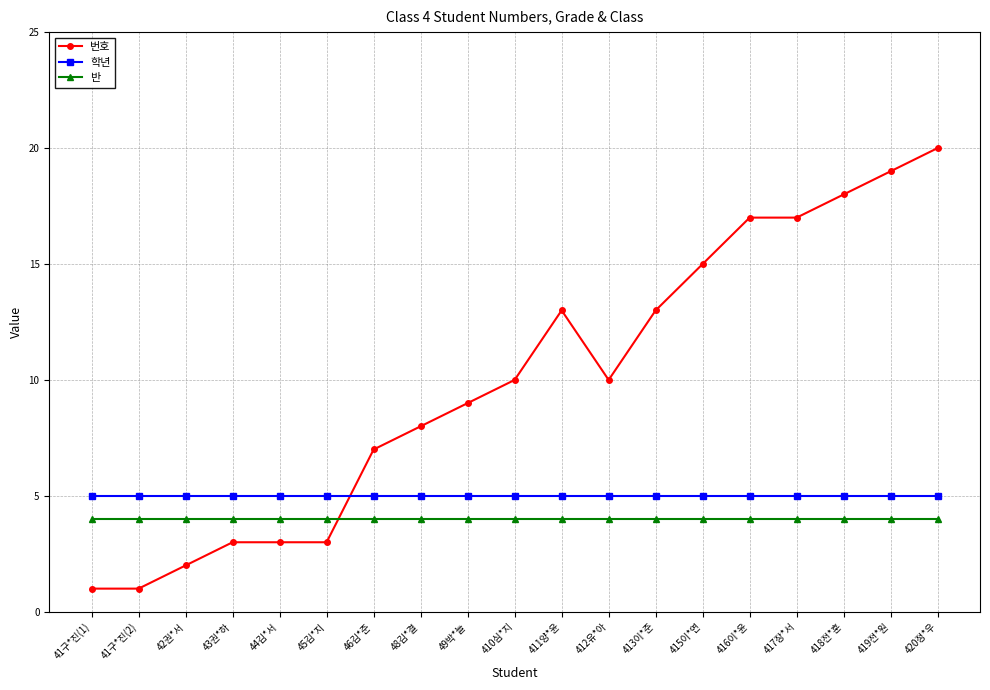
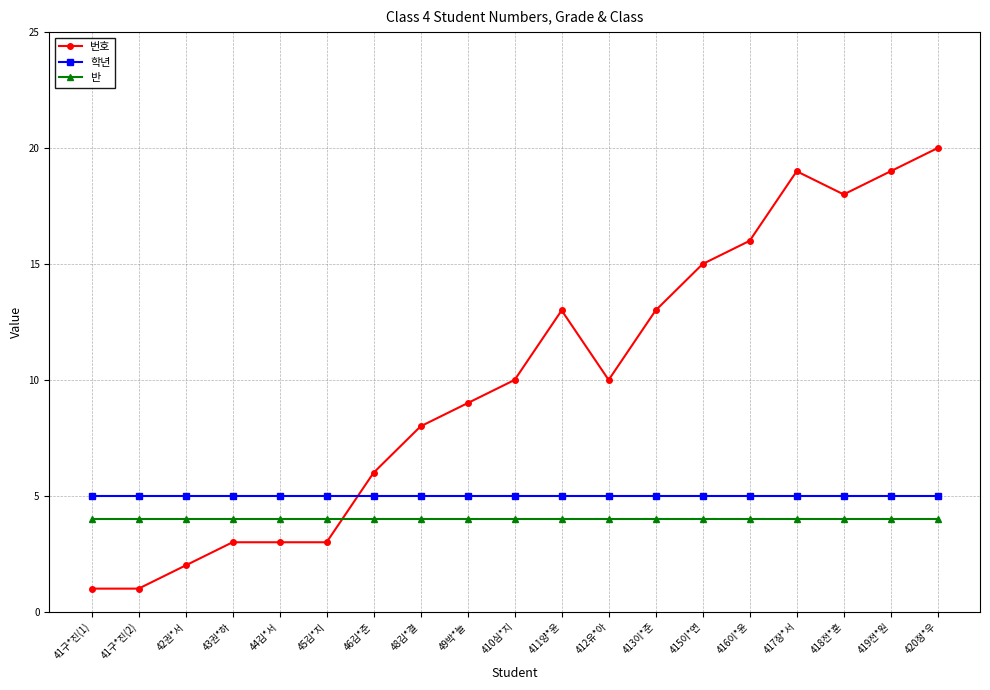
  {
    "번호": {
      "41구*진(1)": 1,
      "41구*진(2)": 1,
      "42권*서": 2,
      "43권*하": 3,
      "44김*서": 3,
      "45김*지": 3,
-     "46김*준": 7,
+     "46김*준": 6,
      "48김*결": 8,
      "49박*늘": 9,
      "410심*지": 10,
      "411양*윤": 13,
      "412유*아": 10,
      "413이*준": 13,
      "415이*연": 15,
-     "416이*윤": 17,
-     "417장*서": 17,
+     "416이*윤": 16,
+     "417장*서": 19,
      "418전*훈": 18,
      "419전*원": 19,
      "420정*우": 20
    },
    "학년": {
      "41구*진(1)": 5,
      "41구*진(2)": 5,
      "42권*서": 5,
      "43권*하": 5,
      "44김*서": 5,
      "45김*지": 5,
      "46김*준": 5,
      "48김*결": 5,
      "49박*늘": 5,
      "410심*지": 5,
      "411양*윤": 5,
      "412유*아": 5,
      "413이*준": 5,
      "415이*연": 5,
      "416이*윤": 5,
      "417장*서": 5,
      "418전*훈": 5,
      "419전*원": 5,
      "420정*우": 5
    },
    "반": {
      "41구*진(1)": 4,
      "41구*진(2)": 4,
      "42권*서": 4,
      "43권*하": 4,
      "44김*서": 4,
      "45김*지": 4,
      "46김*준": 4,
      "48김*결": 4,
      "49박*늘": 4,
      "410심*지": 4,
      "411양*윤": 4,
      "412유*아": 4,
      "413이*준": 4,
      "415이*연": 4,
      "416이*윤": 4,
      "417장*서": 4,
      "418전*훈": 4,
      "419전*원": 4,
      "420정*우": 4
    }
  }
